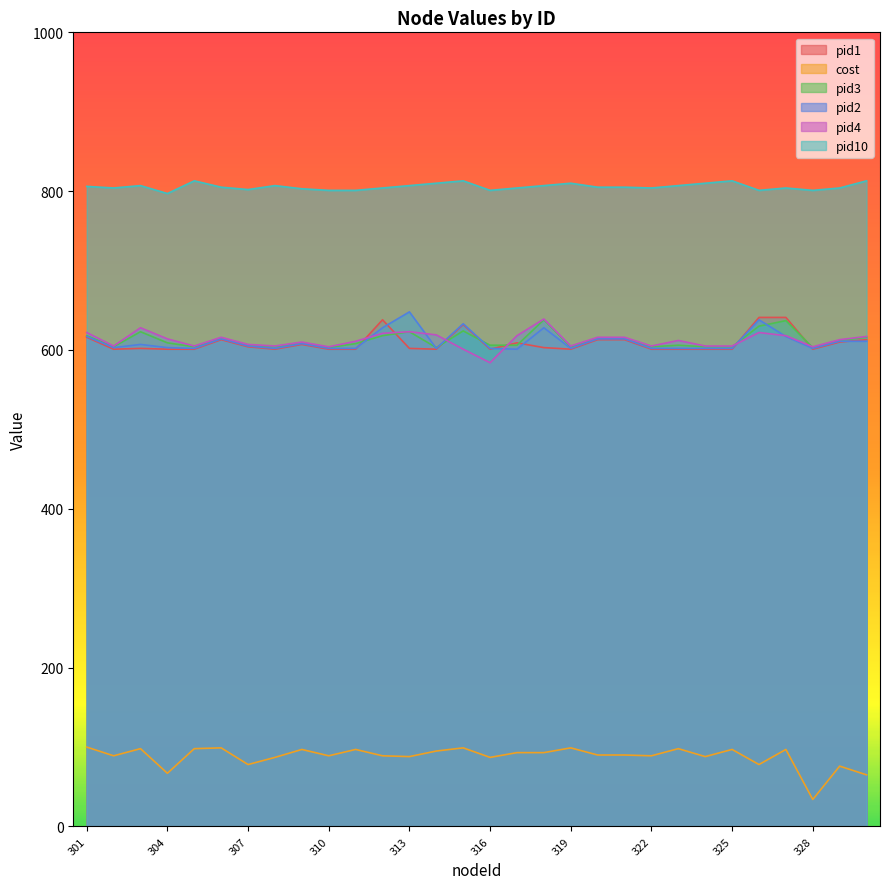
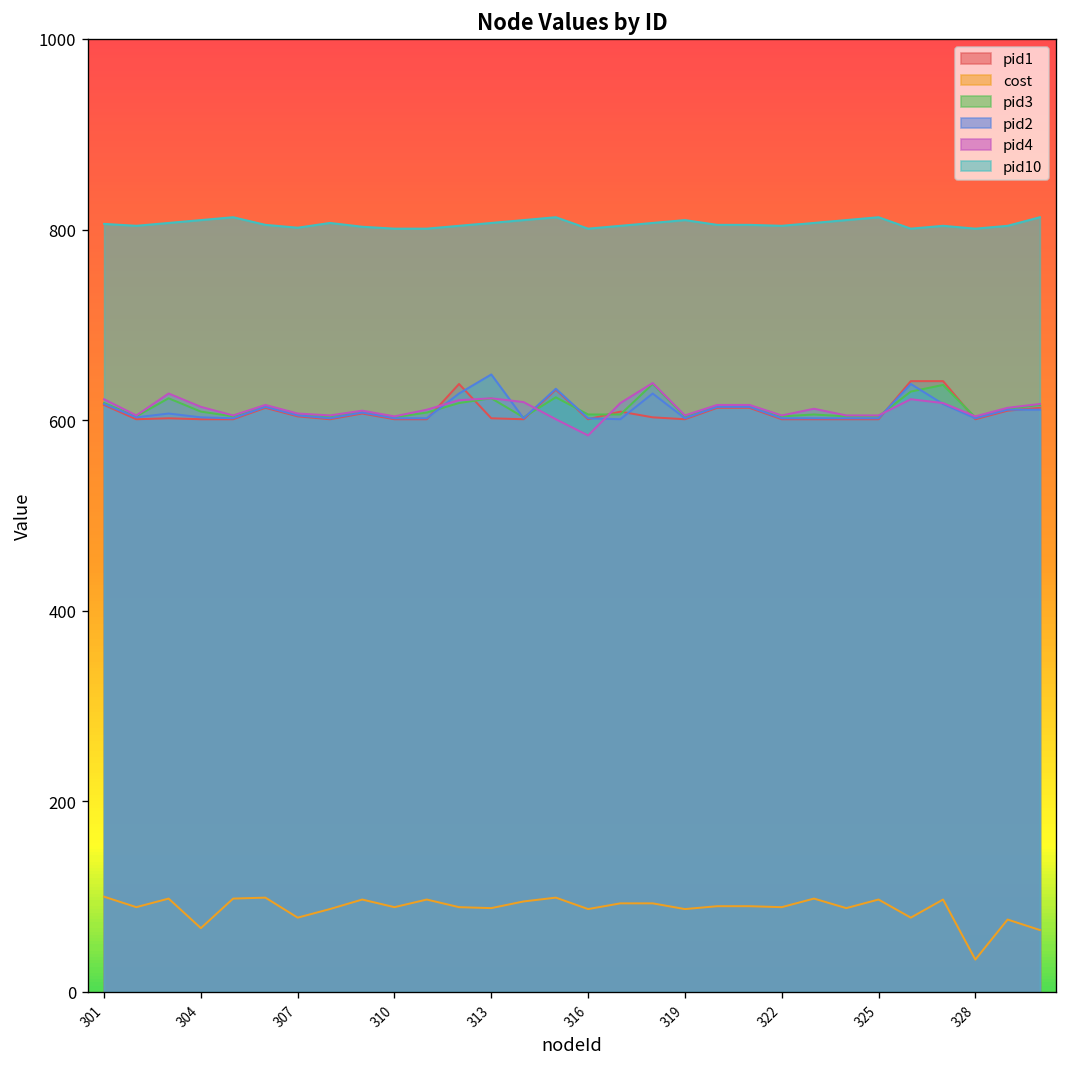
  {
    "pid1": {
      "313": 600
    },
    "cost": {
      "301": 100,
      "304": 70,
      "307": 80,
      "310": 90,
      "313": 90,
      "316": 90,
-     "319": 100,
+     "319": 90,
      "322": 90,
      "325": 100,
      "328": 30
    },
    "pid3": {
      "304": 610,
      "316": 610
    },
    "pid2": {
      "313": 650
    },
    "pid4": {
      "301": 620,
      "304": 610,
      "316": 580
    },
    "pid10": {
      "301": 810,
-     "304": 800,
+     "304": 810,
      "307": 800,
      "310": 800,
      "313": 810,
      "316": 800,
      "319": 810,
      "322": 800,
      "325": 810,
      "328": 800
    }
  }
